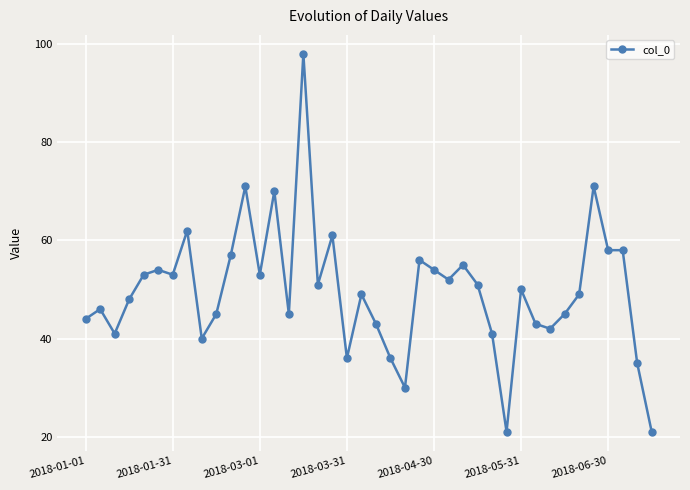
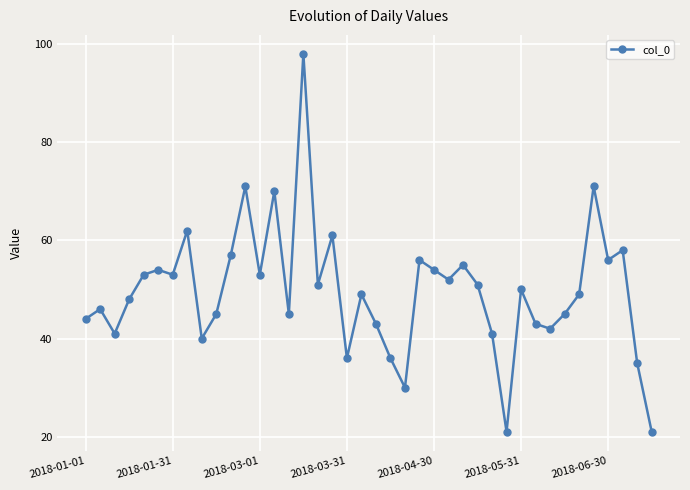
  {
    "2018-01-01": 44,
    "2018-01-31": 53,
    "2018-03-01": 53,
    "2018-03-31": 36,
    "2018-04-30": 54,
    "2018-05-31": 50,
-   "2018-06-30": 58
+   "2018-06-30": 56
  }
